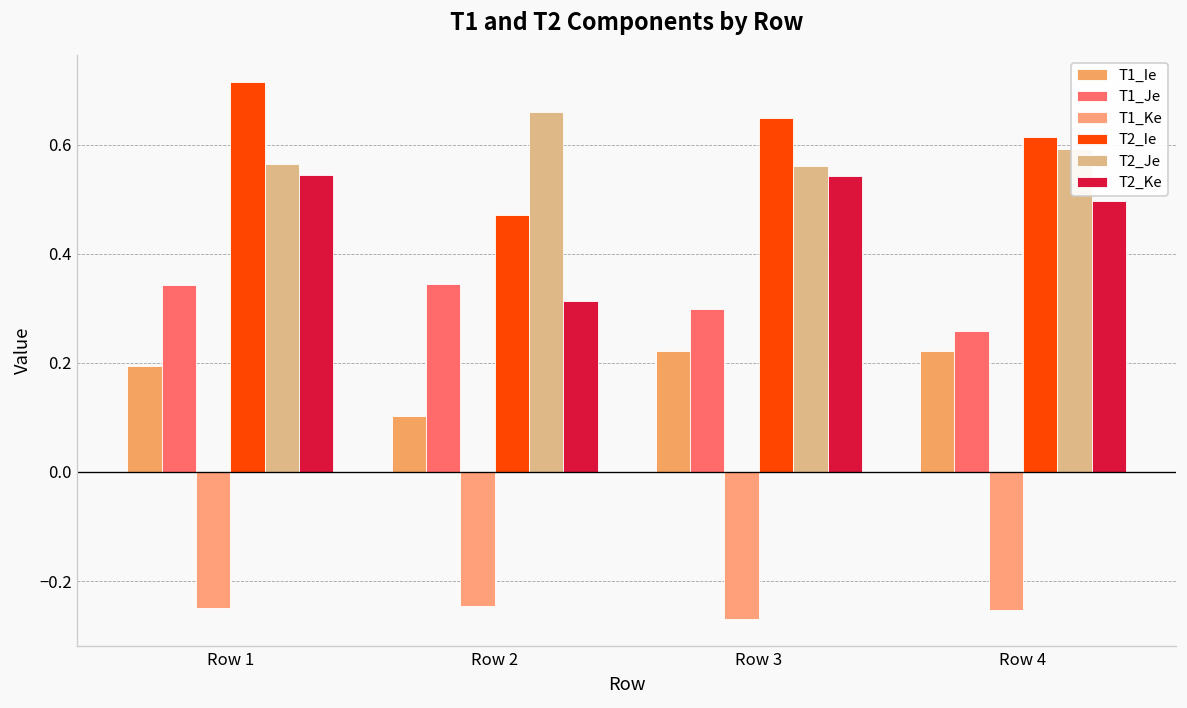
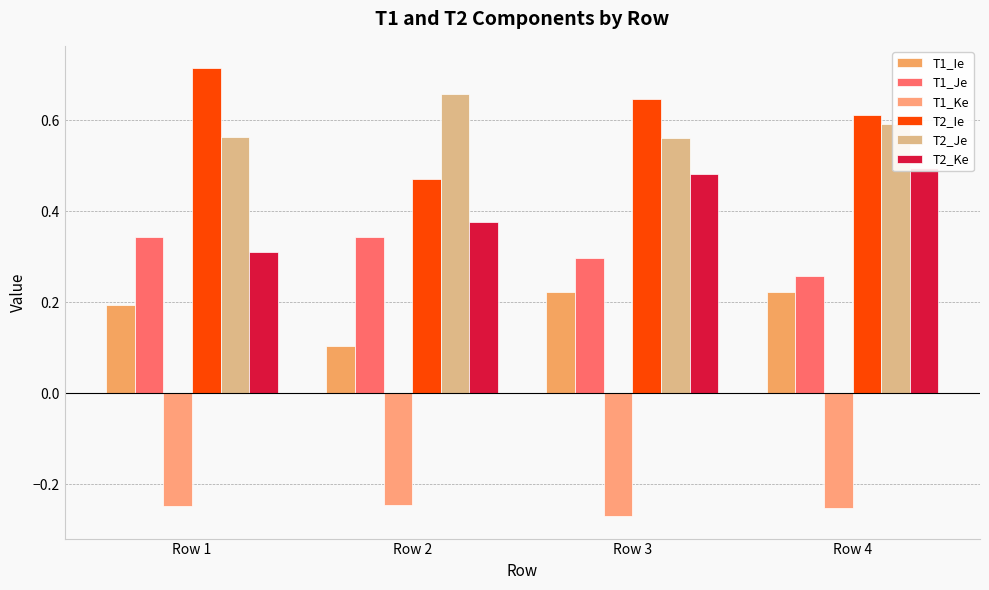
  {
    "T2_Ie": {
      "Row 1": 0.71,
      "Row 2": 0.47,
      "Row 3": 0.65,
      "Row 4": 0.61
    },
    "T2_Ke": {
-     "Row 1": 0.54,
-     "Row 2": 0.31,
-     "Row 3": 0.54
+     "Row 1": 0.31,
+     "Row 2": 0.38,
+     "Row 3": 0.48
    }
  }
